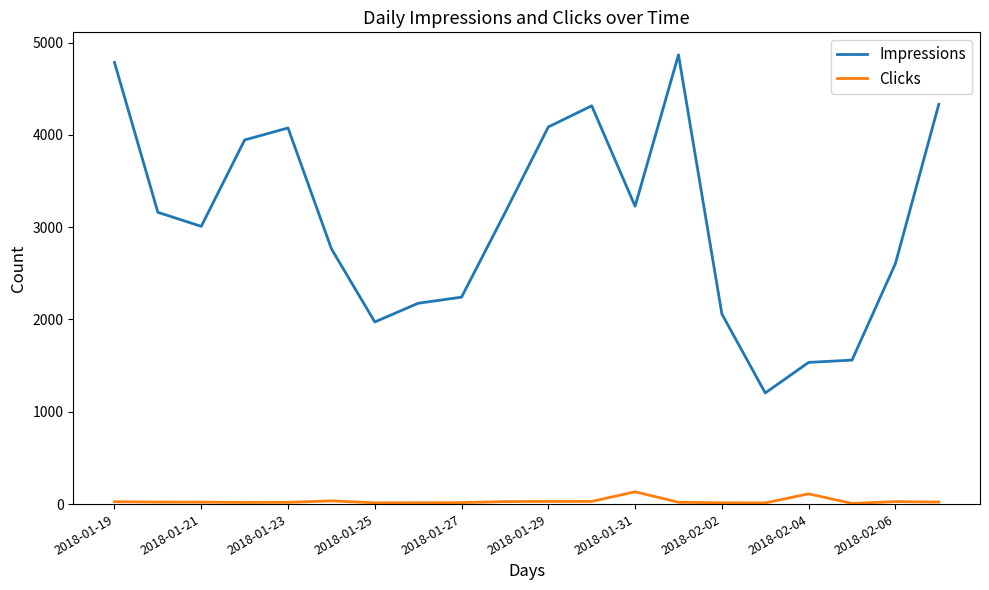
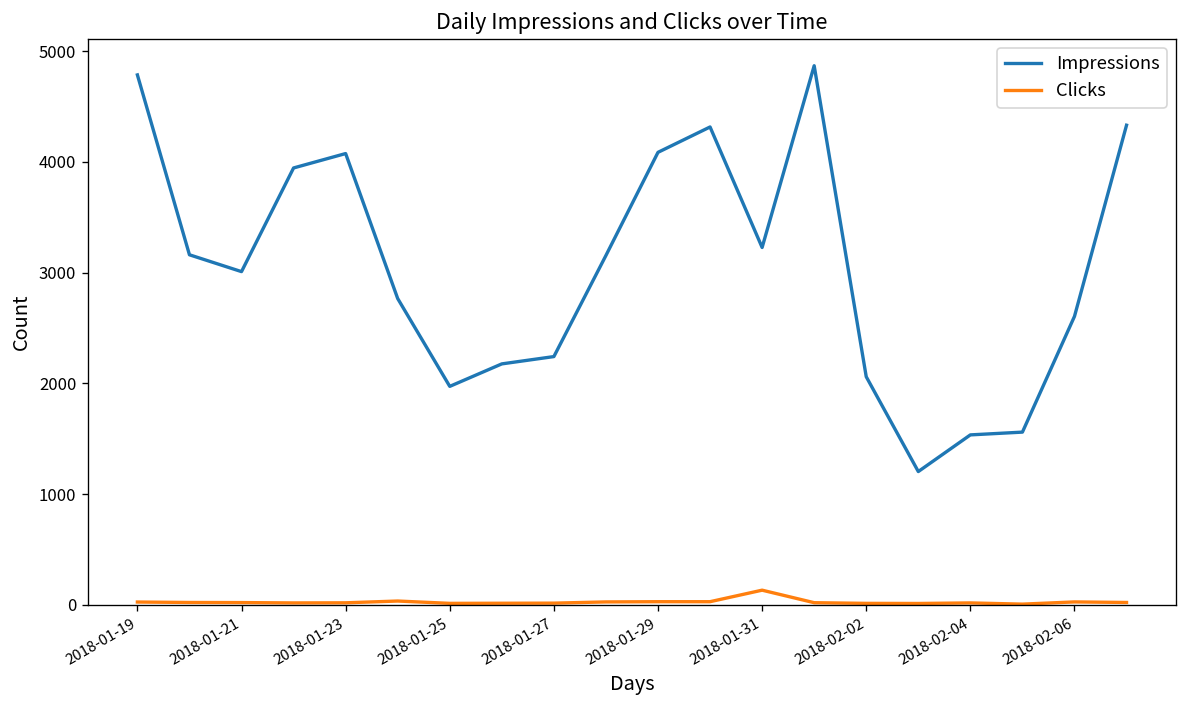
  {
    "Impressions": {
      "2018-01-19": 4800,
      "2018-01-21": 3000,
      "2018-01-23": 4100,
      "2018-01-25": 2000,
      "2018-01-27": 2200,
      "2018-01-29": 4100,
      "2018-01-31": 3200,
      "2018-02-02": 2100,
      "2018-02-04": 1500,
      "2018-02-06": 2600
    },
    "Clicks": {
      "2018-01-19": 0,
      "2018-01-21": 0,
      "2018-01-23": 0,
      "2018-01-25": 0,
      "2018-01-27": 0,
      "2018-01-29": 0,
      "2018-01-31": 100,
      "2018-02-02": 0,
-     "2018-02-04": 100,
+     "2018-02-04": 0,
      "2018-02-06": 0
    }
  }
